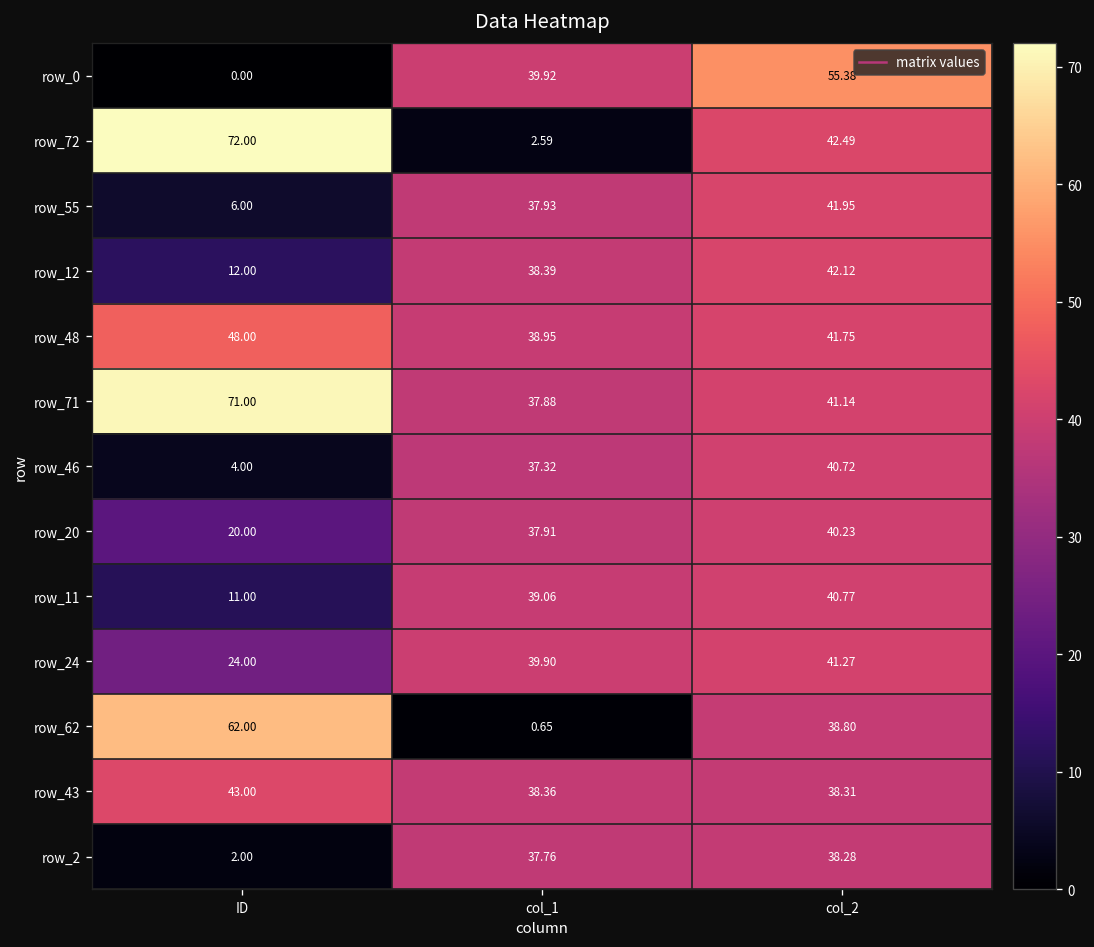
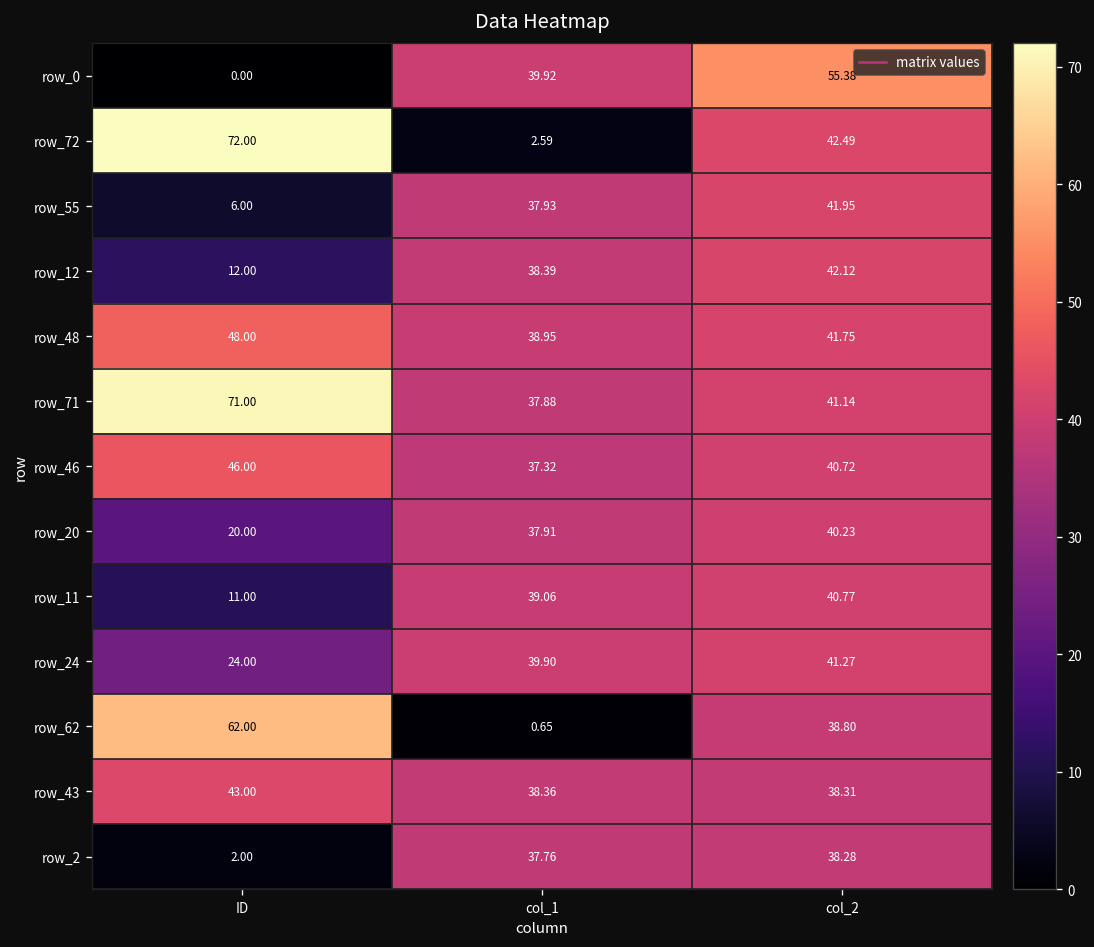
  {
    "row_0": {
      "ID": 0.00,
      "col_1": 39.92
    },
    "row_72": {
      "ID": 72.00,
      "col_1": 2.59,
      "col_2": 42.49
    },
    "row_55": {
      "ID": 6.00,
      "col_1": 37.93,
      "col_2": 41.95
    },
    "row_12": {
      "ID": 12.00,
      "col_1": 38.39,
      "col_2": 42.12
    },
    "row_48": {
      "ID": 48.00,
      "col_1": 38.95,
      "col_2": 41.75
    },
    "row_71": {
      "ID": 71.00,
      "col_1": 37.88,
      "col_2": 41.14
    },
    "row_46": {
-     "ID": 4.00,
+     "ID": 46.00,
      "col_1": 37.32,
      "col_2": 40.72
    },
    "row_20": {
      "ID": 20.00,
      "col_1": 37.91,
      "col_2": 40.23
    },
    "row_11": {
      "ID": 11.00,
      "col_1": 39.06,
      "col_2": 40.77
    },
    "row_24": {
      "ID": 24.00,
      "col_1": 39.90,
      "col_2": 41.27
    },
    "row_62": {
      "ID": 62.00,
      "col_1": 0.65,
      "col_2": 38.80
    },
    "row_43": {
      "ID": 43.00,
      "col_1": 38.36,
      "col_2": 38.31
    },
    "row_2": {
      "ID": 2.00,
      "col_1": 37.76,
      "col_2": 38.28
    }
  }
